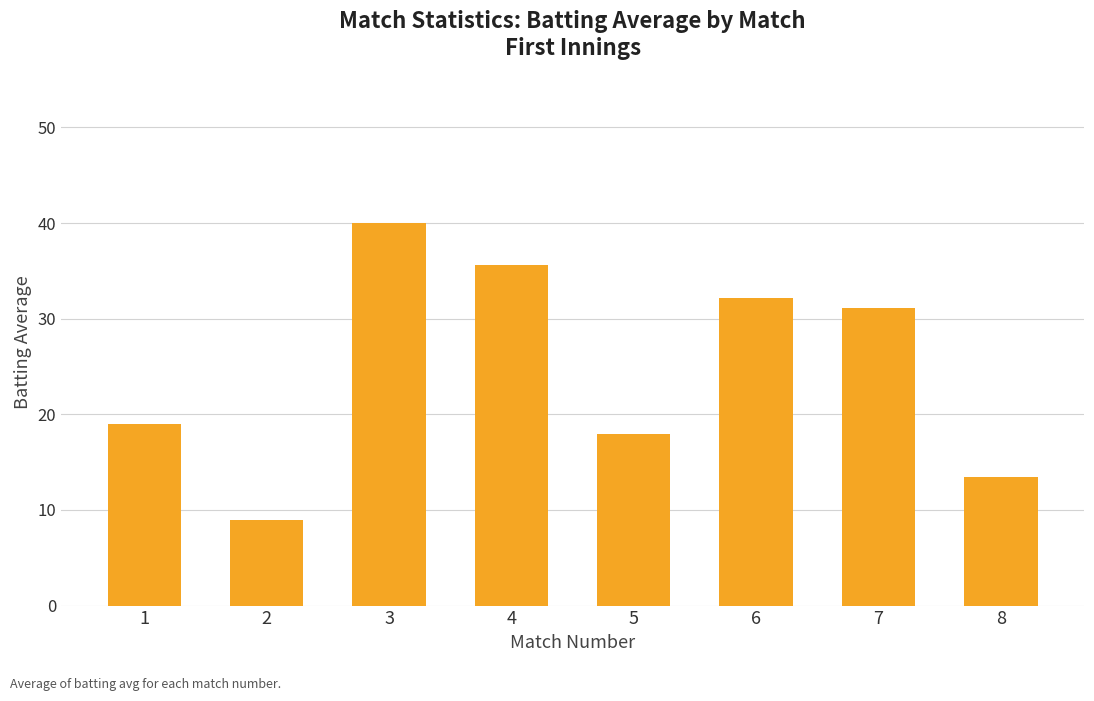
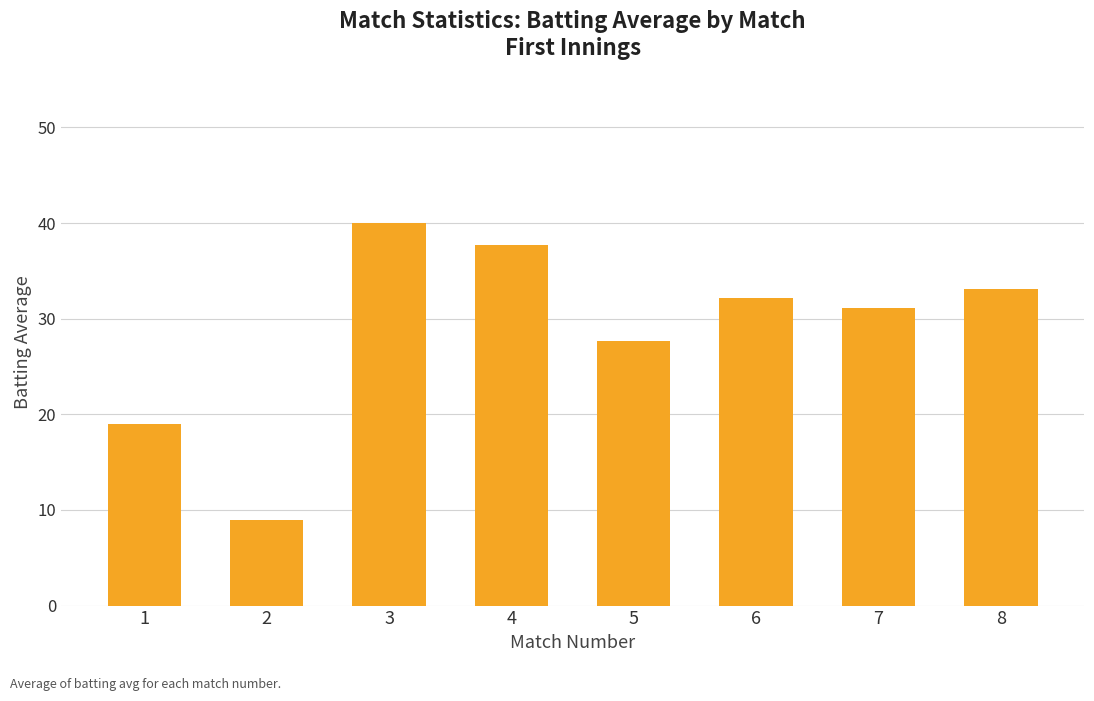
  {
    "1": 19,
    "2": 9,
    "3": 40,
-   "4": 36,
-   "5": 18,
+   "4": 38,
+   "5": 28,
    "6": 32,
    "7": 31,
-   "8": 13
+   "8": 33
  }
